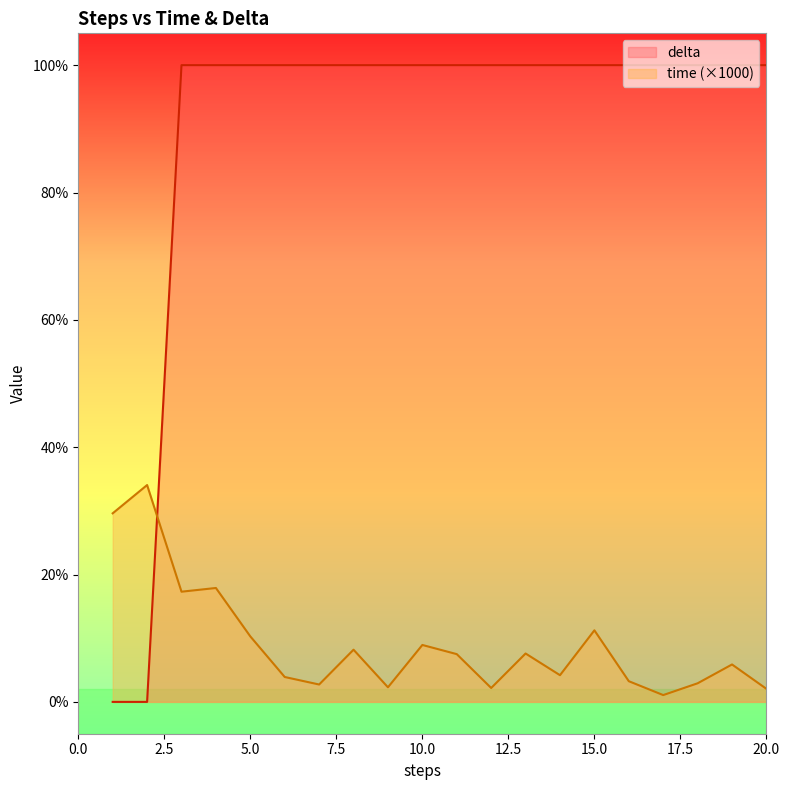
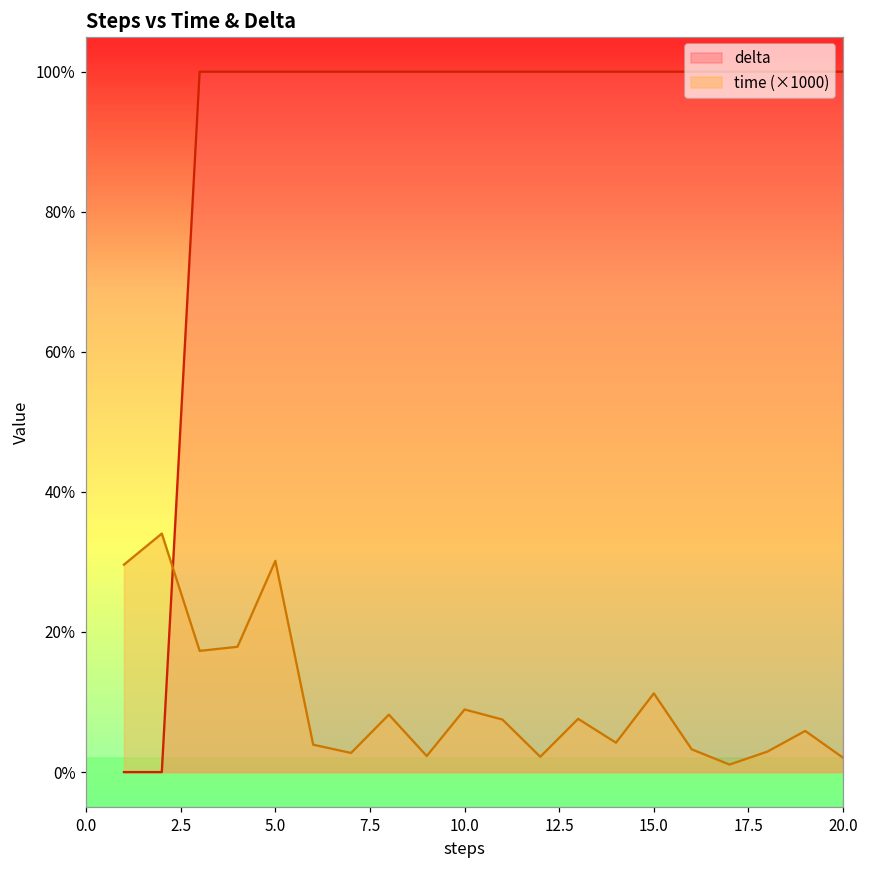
  {
    "delta": {
      "5.0": "100%",
      "10.0": "100%",
      "15.0": "100%",
      "20.0": "100%"
    },
    "time (×1000)": {
-     "5.0": "10%",
+     "5.0": "30%",
      "10.0": "9%",
      "15.0": "11%",
      "20.0": "2%"
    }
  }
